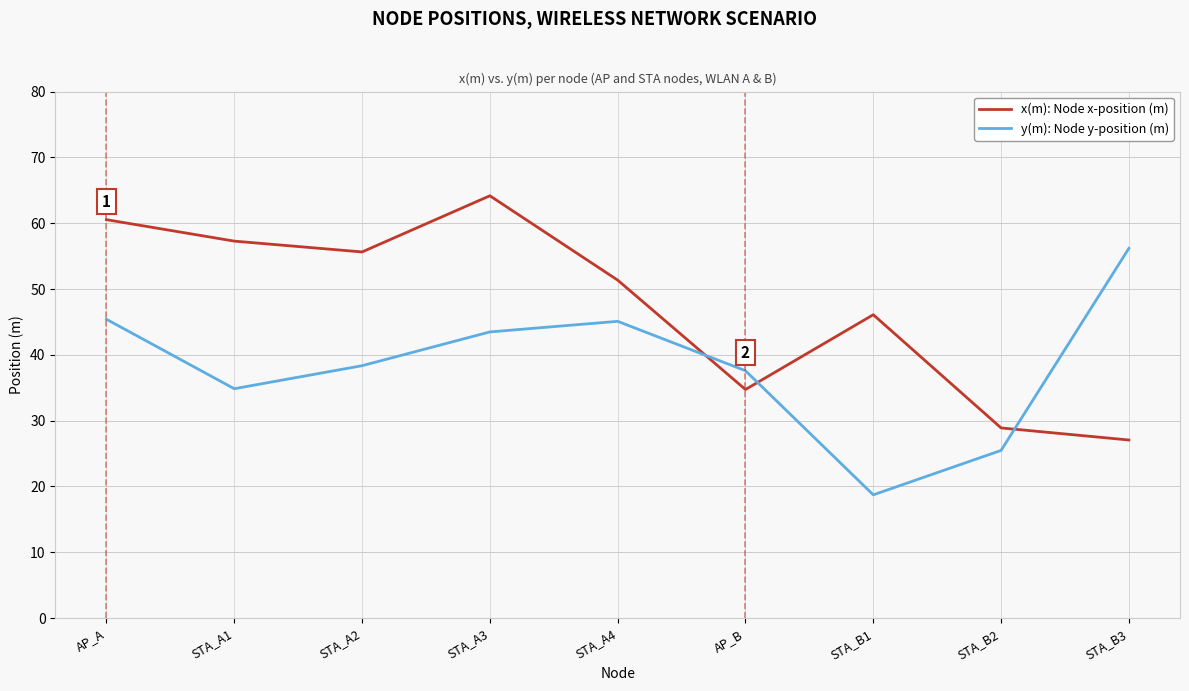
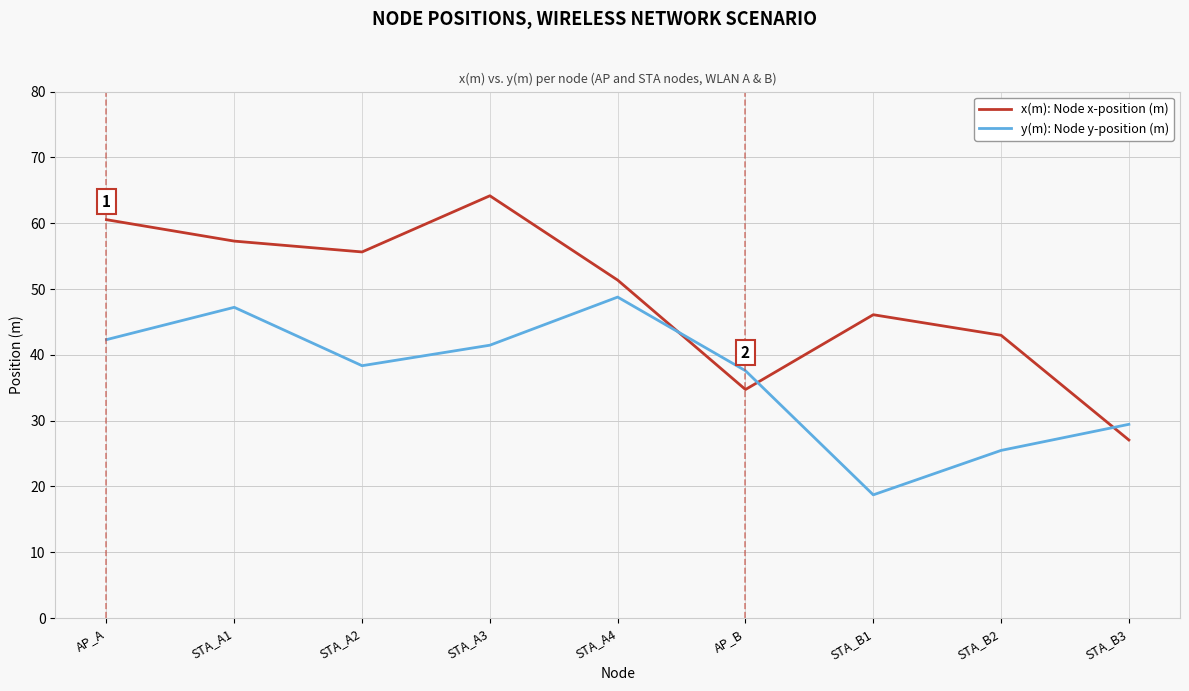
  {
    "x(m): Node x-position (m)": {
      "STA_A1": 57,
      "STA_A2": 56,
      "STA_A3": 64,
      "STA_A4": 51,
      "AP_B": 35,
      "STA_B1": 46,
-     "STA_B2": 29,
+     "STA_B2": 43,
      "STA_B3": 27
    },
    "y(m): Node y-position (m)": {
-     "AP_A": 45,
-     "STA_A1": 35,
+     "AP_A": 42,
+     "STA_A1": 47,
      "STA_A2": 38,
-     "STA_A3": 43,
-     "STA_A4": 45,
+     "STA_A3": 41,
+     "STA_A4": 49,
      "STA_B1": 19,
      "STA_B2": 25,
-     "STA_B3": 56
+     "STA_B3": 29
    }
  }
